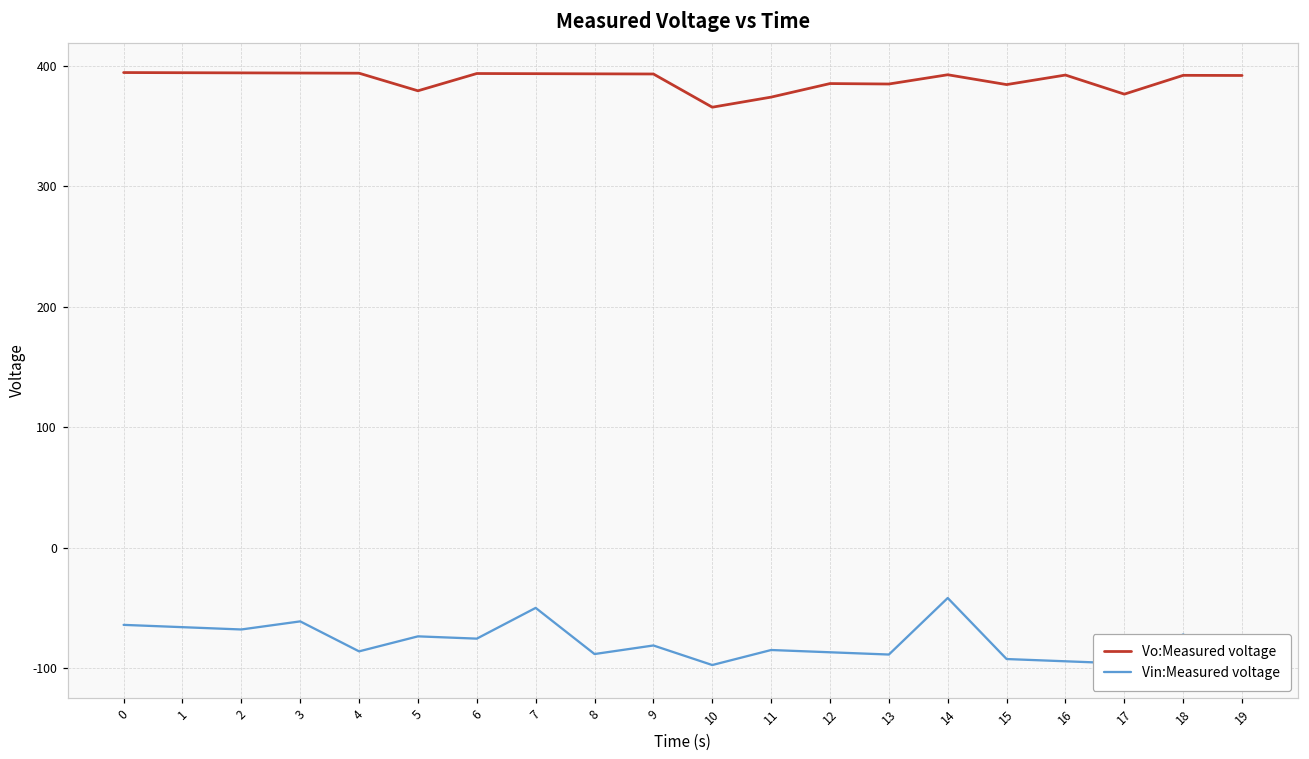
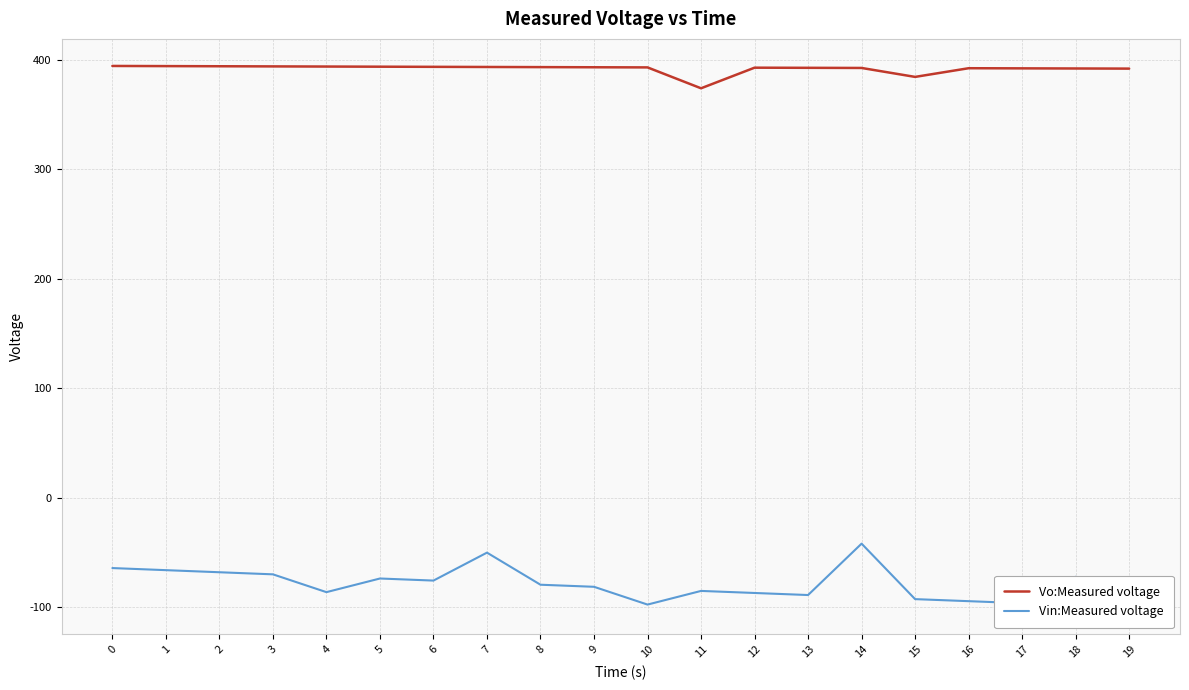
  {
    "Vo:Measured voltage": {
      "0": 394,
      "1": 394,
      "2": 394,
      "3": 394,
      "4": 394,
-     "5": 379,
+     "5": 394,
      "6": 394,
      "7": 394,
      "8": 393,
      "9": 393,
-     "10": 366,
+     "10": 393,
      "11": 374,
-     "12": 385,
-     "13": 385,
+     "12": 393,
+     "13": 393,
      "14": 393,
      "15": 384,
      "16": 392,
-     "17": 377,
+     "17": 392,
      "18": 392,
      "19": 392
    },
    "Vin:Measured voltage": {
      "0": -64,
      "1": -66,
      "2": -68,
-     "3": -61,
+     "3": -70,
      "4": -86,
      "5": -74,
      "6": -75,
      "7": -50,
-     "8": -88,
+     "8": -79,
      "9": -81,
      "10": -97,
      "11": -85,
      "12": -87,
      "13": -89,
      "14": -42,
      "15": -92,
      "16": -94
    }
  }
